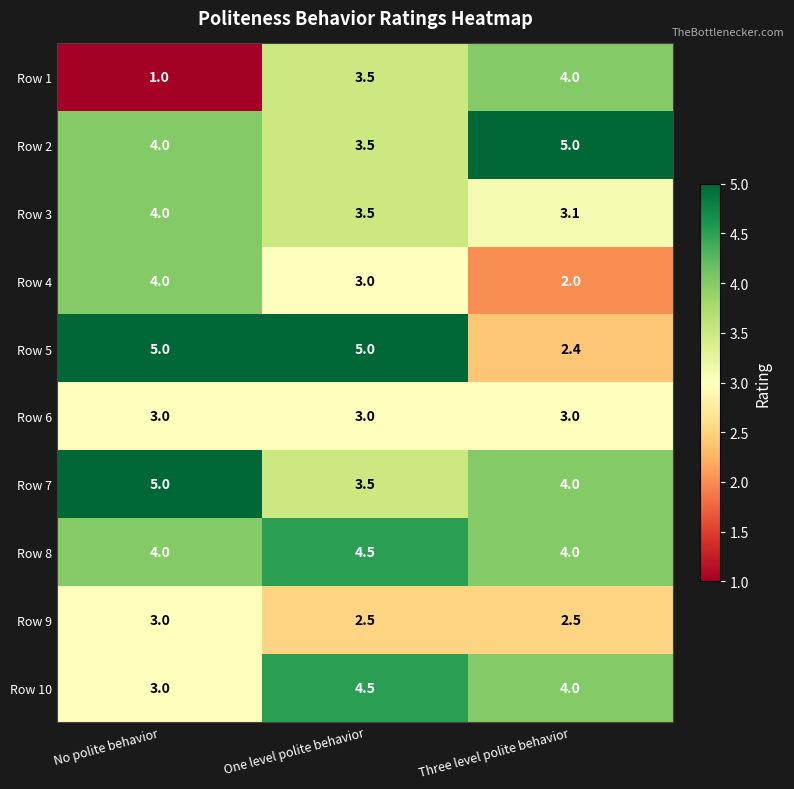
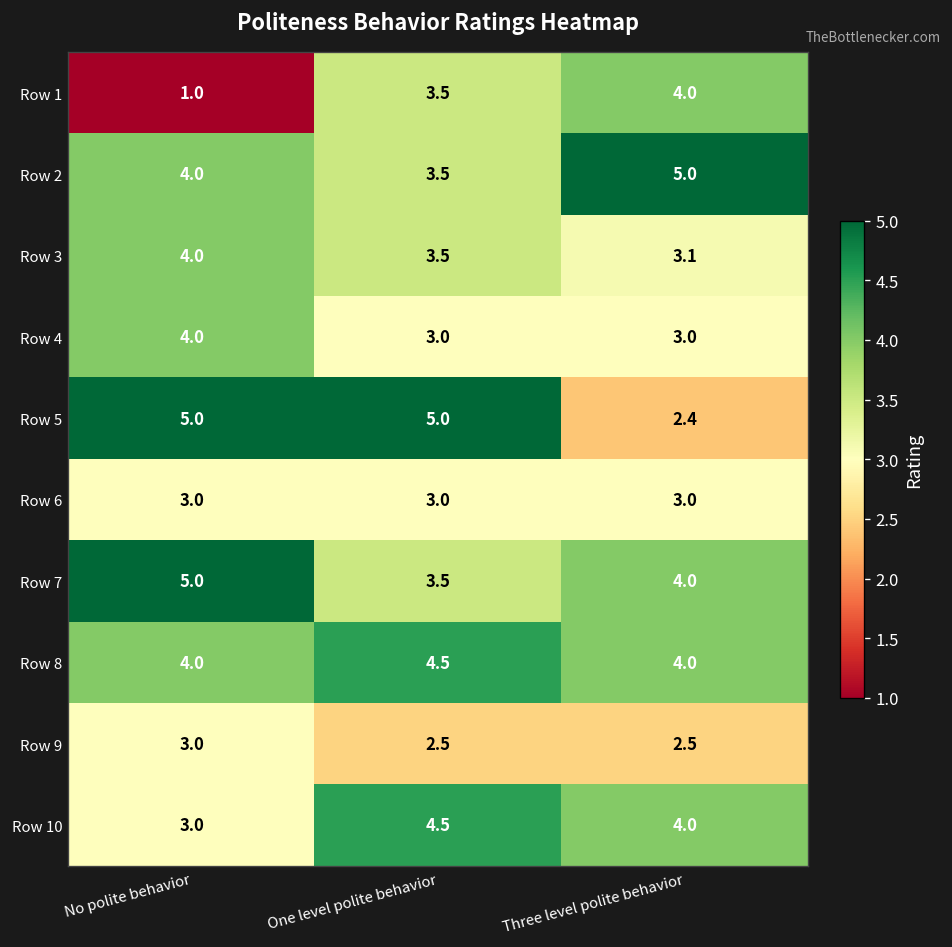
  {
    "Row 1": {
      "No polite behavior": 1.0,
      "One level polite behavior": 3.5,
      "Three level polite behavior": 4.0
    },
    "Row 2": {
      "No polite behavior": 4.0,
      "One level polite behavior": 3.5,
      "Three level polite behavior": 5.0
    },
    "Row 3": {
      "No polite behavior": 4.0,
      "One level polite behavior": 3.5,
      "Three level polite behavior": 3.1
    },
    "Row 4": {
      "No polite behavior": 4.0,
      "One level polite behavior": 3.0,
-     "Three level polite behavior": 2.0
+     "Three level polite behavior": 3.0
    },
    "Row 5": {
      "No polite behavior": 5.0,
      "One level polite behavior": 5.0,
      "Three level polite behavior": 2.4
    },
    "Row 6": {
      "No polite behavior": 3.0,
      "One level polite behavior": 3.0,
      "Three level polite behavior": 3.0
    },
    "Row 7": {
      "No polite behavior": 5.0,
      "One level polite behavior": 3.5,
      "Three level polite behavior": 4.0
    },
    "Row 8": {
      "No polite behavior": 4.0,
      "One level polite behavior": 4.5,
      "Three level polite behavior": 4.0
    },
    "Row 9": {
      "No polite behavior": 3.0,
      "One level polite behavior": 2.5,
      "Three level polite behavior": 2.5
    },
    "Row 10": {
      "No polite behavior": 3.0,
      "One level polite behavior": 4.5,
      "Three level polite behavior": 4.0
    }
  }
